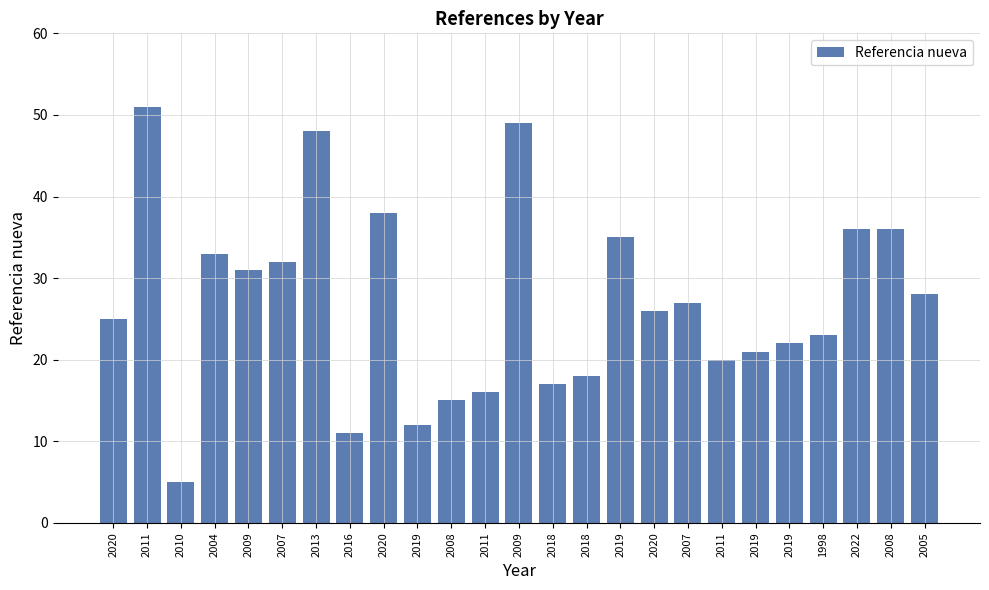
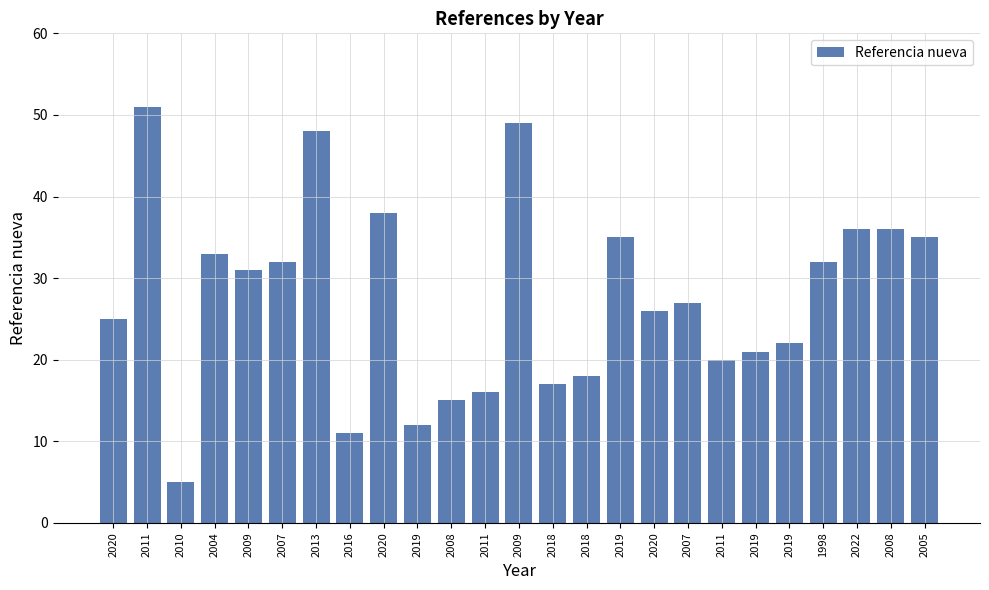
  {
    "2010": 5,
    "2004": 33,
    "2013": 48,
    "2016": 11,
-   "1998": 23,
+   "1998": 32,
    "2022": 36,
-   "2005": 28
+   "2005": 35
  }
